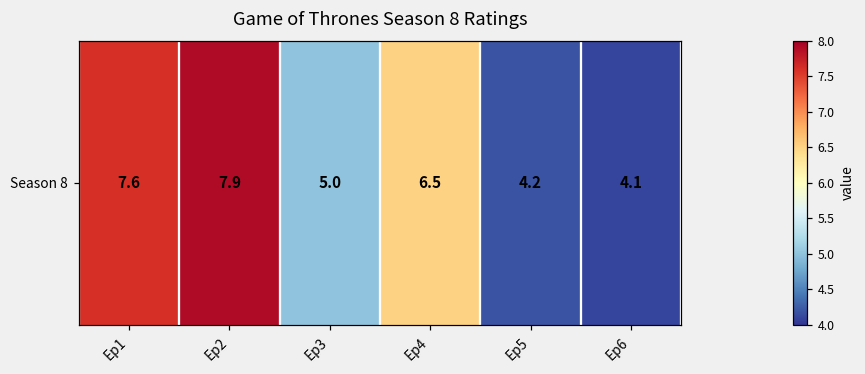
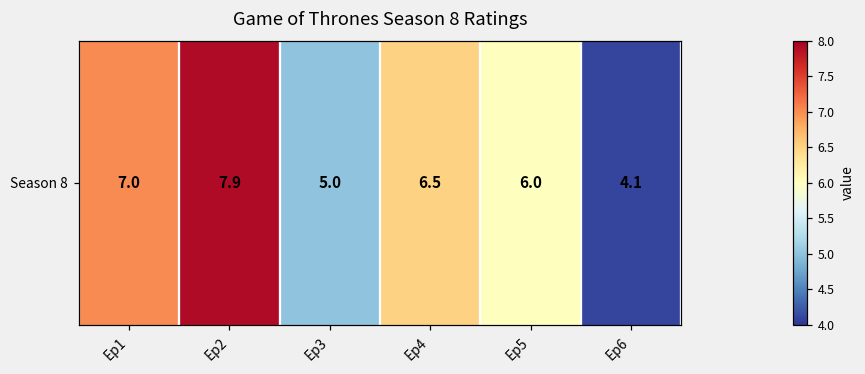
  {
    "Season 8": {
-     "Ep1": 7.6,
+     "Ep1": 7.0,
      "Ep2": 7.9,
      "Ep3": 5.0,
      "Ep4": 6.5,
-     "Ep5": 4.2,
+     "Ep5": 6.0,
      "Ep6": 4.1
    }
  }
